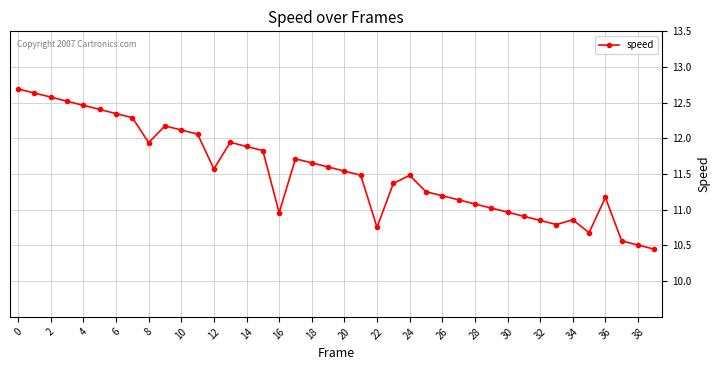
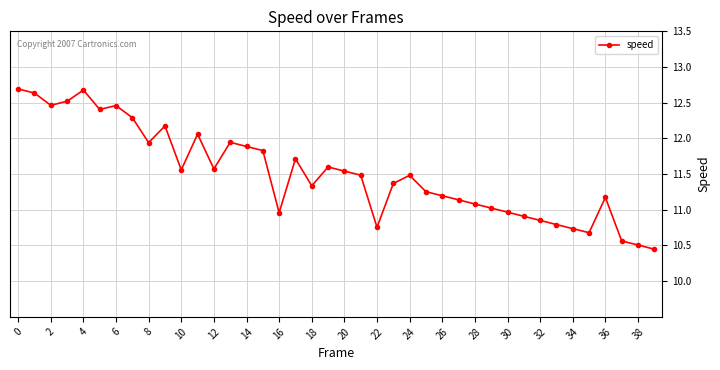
  {
    "0": 12.7,
-   "2": 12.6,
-   "4": 12.5,
-   "6": 12.3,
+   "2": 12.5,
+   "4": 12.7,
+   "6": 12.5,
    "8": 11.9,
-   "10": 12.1,
+   "10": 11.6,
    "12": 11.6,
    "14": 11.9,
    "16": 11.0,
-   "18": 11.7,
+   "18": 11.3,
    "20": 11.5,
    "22": 10.8,
    "24": 11.5,
    "26": 11.2,
    "28": 11.1,
    "30": 11.0,
    "32": 10.9,
-   "34": 10.9,
+   "34": 10.7,
    "36": 11.2,
    "38": 10.5
  }
